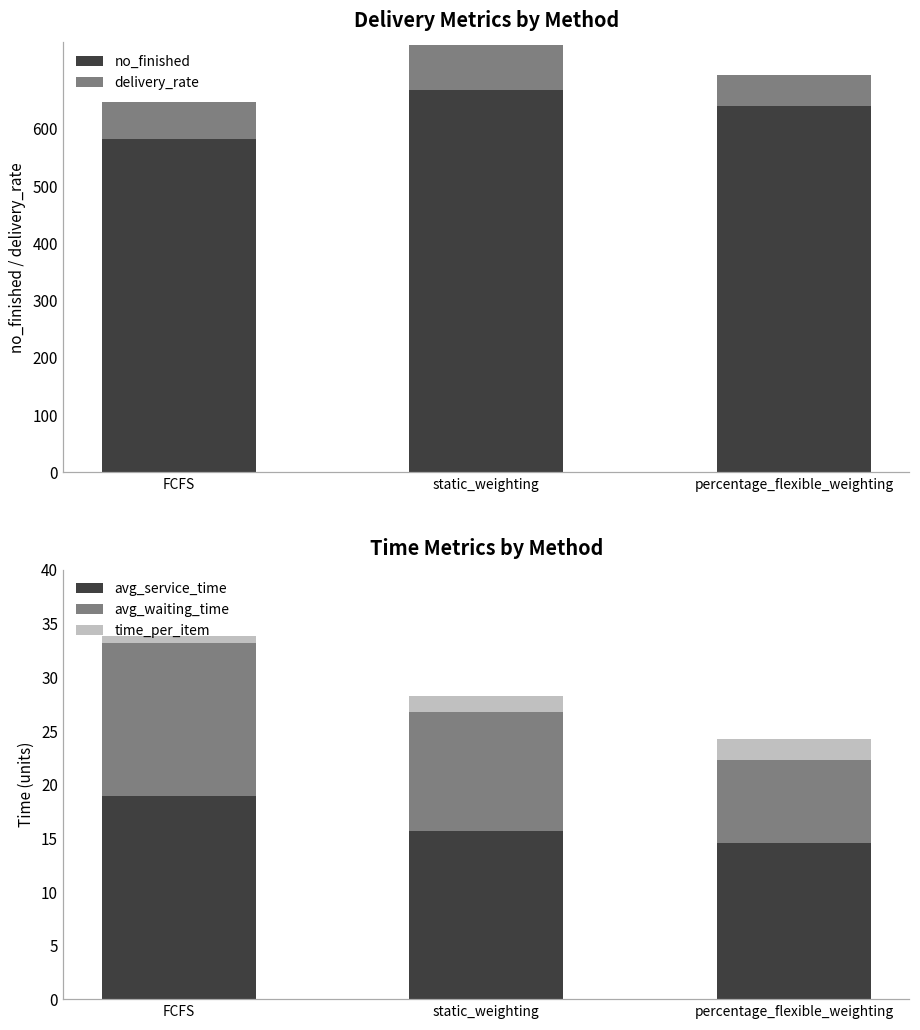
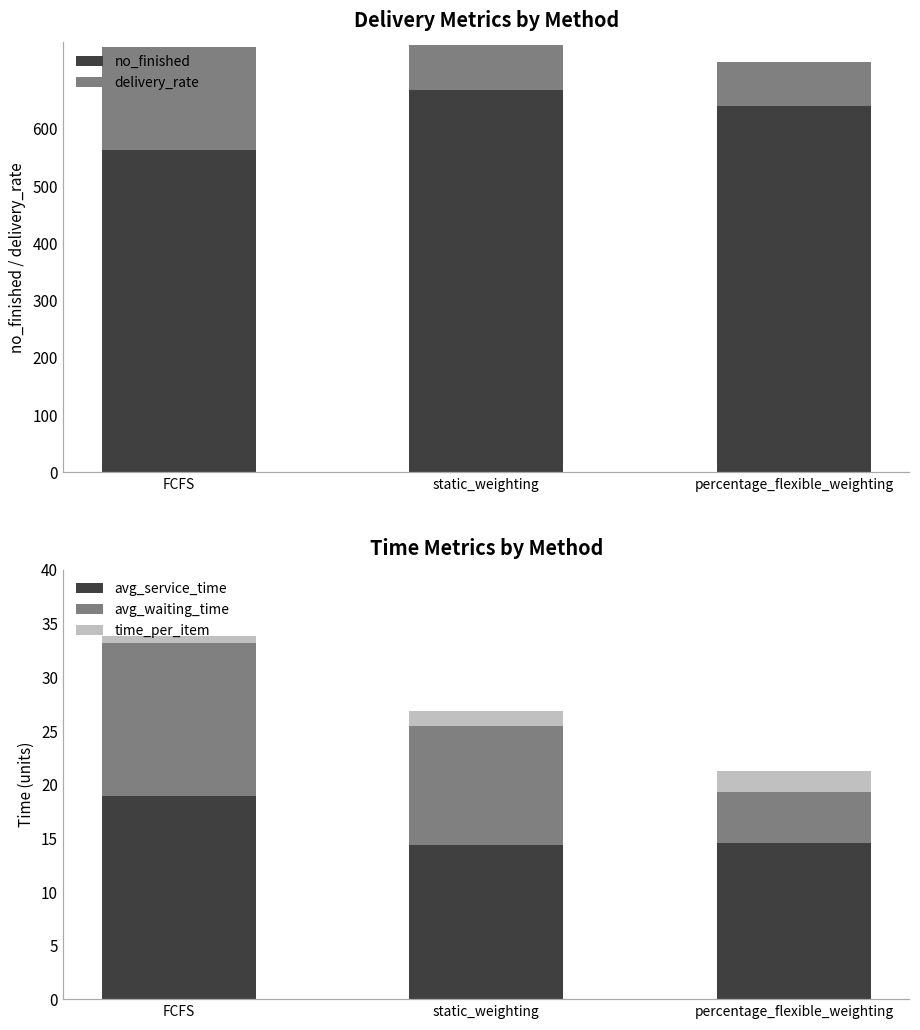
  {
    "Delivery Metrics by Method": {
      "no_finished": {
-       "FCFS": 580,
+       "FCFS": 560,
        "static_weighting": 670,
        "percentage_flexible_weighting": 640
      },
      "delivery_rate": {
-       "FCFS": 70,
+       "FCFS": 180,
        "static_weighting": 80,
-       "percentage_flexible_weighting": 50
+       "percentage_flexible_weighting": 80
      }
    },
    "Time Metrics by Method": {
      "avg_service_time": {
        "FCFS": 19,
-       "static_weighting": 16,
+       "static_weighting": 14,
        "percentage_flexible_weighting": 15
      },
      "avg_waiting_time": {
        "FCFS": 14,
        "static_weighting": 11,
-       "percentage_flexible_weighting": 8
+       "percentage_flexible_weighting": 5
      },
      "time_per_item": {
        "FCFS": 1,
        "static_weighting": 1,
        "percentage_flexible_weighting": 2
      }
    }
  }
